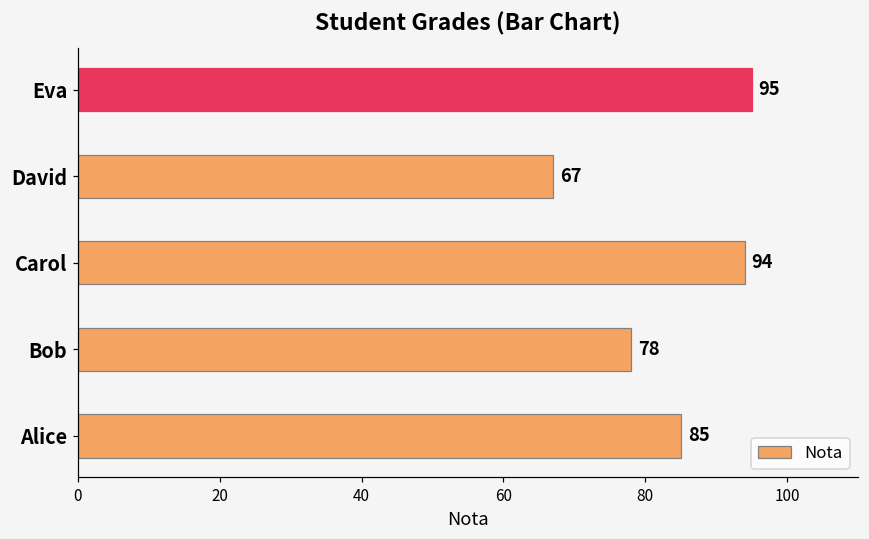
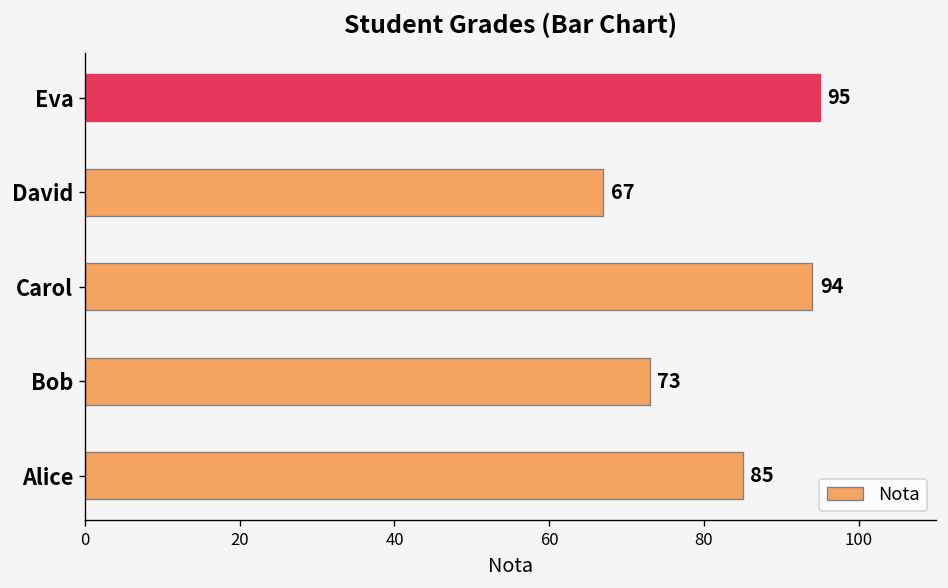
  {
    "Eva": 95,
    "David": 67,
    "Carol": 94,
-   "Bob": 78,
+   "Bob": 73,
    "Alice": 85
  }
